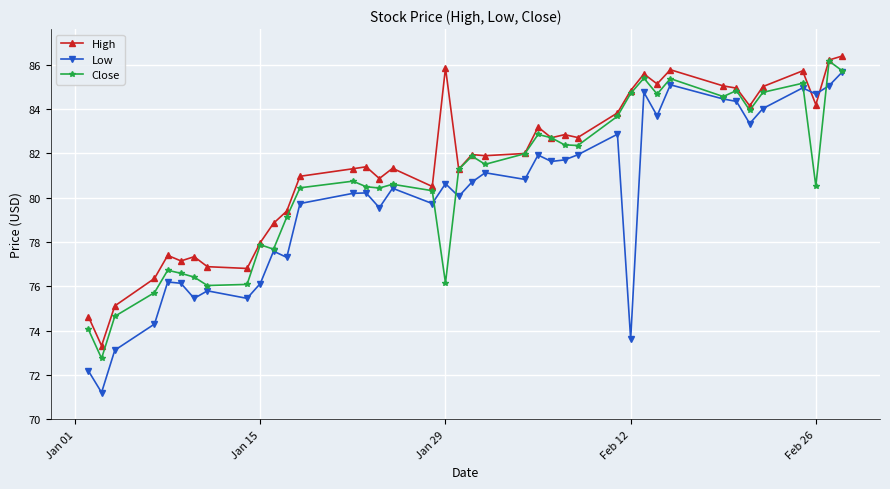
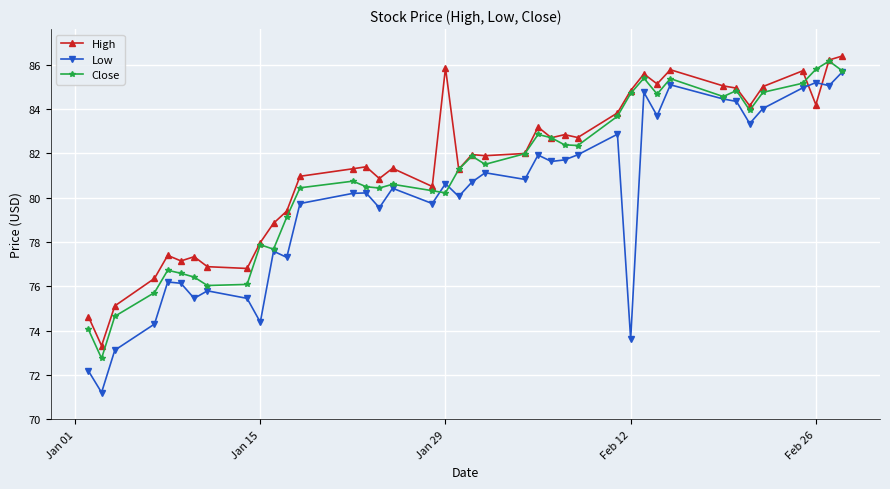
  {
    "High": {
      "Jan 29": 85.9,
      "Feb 12": 84.8,
      "Feb 26": 84.2
    },
    "Low": {
-     "Jan 15": 76.1,
+     "Jan 15": 74.4,
      "Jan 29": 80.6,
      "Feb 12": 73.6,
-     "Feb 26": 84.7
+     "Feb 26": 85.2
    },
    "Close": {
-     "Jan 29": 76.2,
+     "Jan 29": 80.2,
      "Feb 12": 84.7,
-     "Feb 26": 80.5
+     "Feb 26": 85.8
    }
  }
